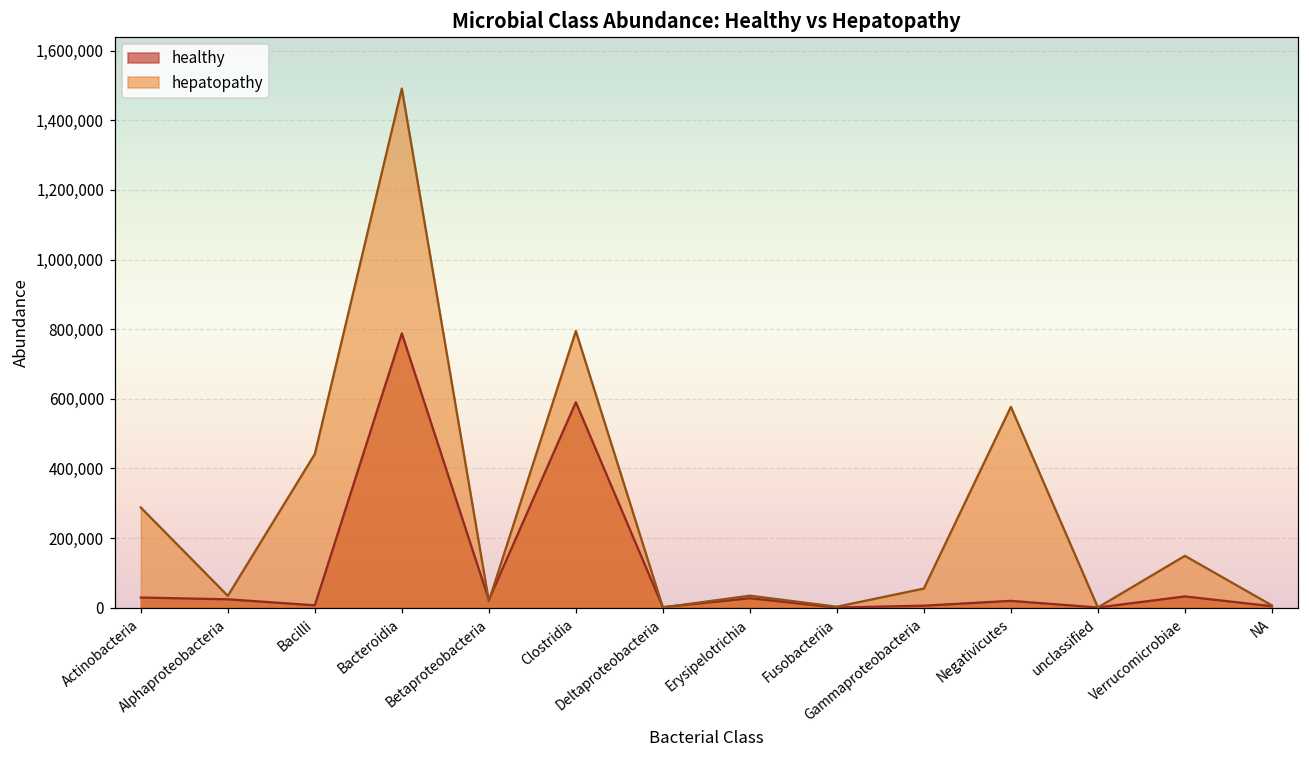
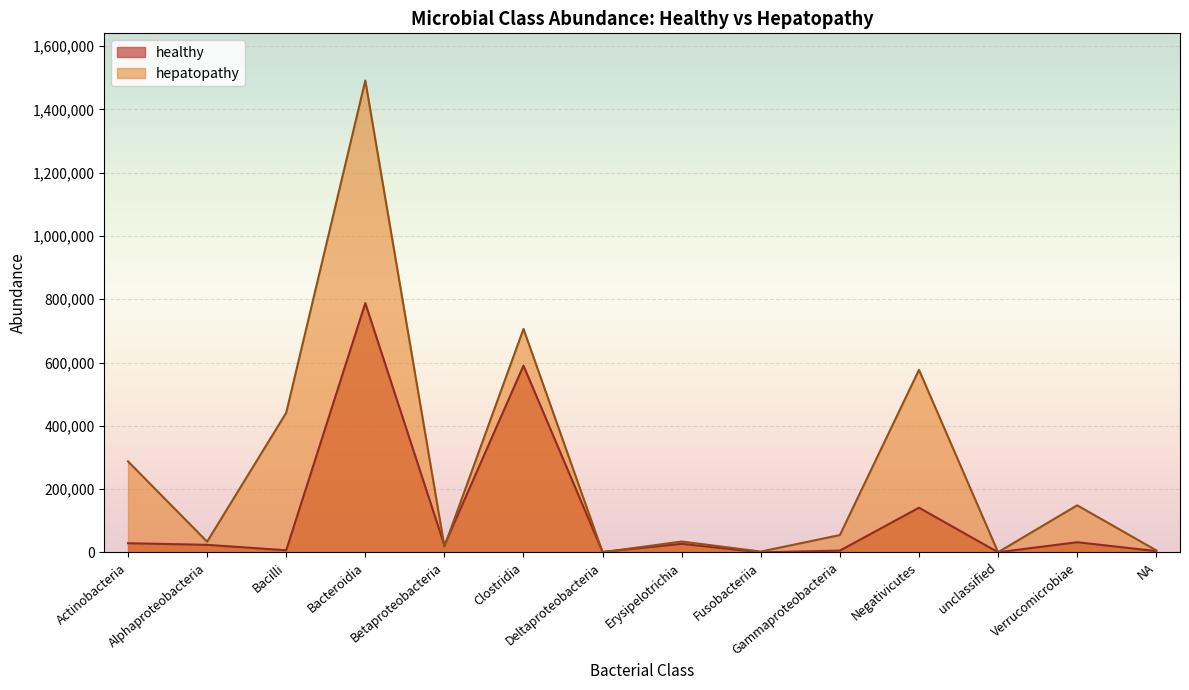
  {
    "healthy": {
      "Actinobacteria": "30,000",
      "Alphaproteobacteria": "20,000",
      "Bacilli": "10,000",
      "Bacteroidia": "790,000",
      "Clostridia": "590,000",
      "Gammaproteobacteria": "10,000",
-     "Negativicutes": "20,000",
+     "Negativicutes": "140,000",
      "Verrucomicrobiae": "30,000"
    },
    "hepatopathy": {
      "Actinobacteria": "290,000",
      "Alphaproteobacteria": "30,000",
      "Bacilli": "440,000",
      "Bacteroidia": "1,490,000",
-     "Clostridia": "790,000",
+     "Clostridia": "710,000",
      "Gammaproteobacteria": "50,000",
      "Negativicutes": "580,000",
      "Verrucomicrobiae": "150,000"
    }
  }
